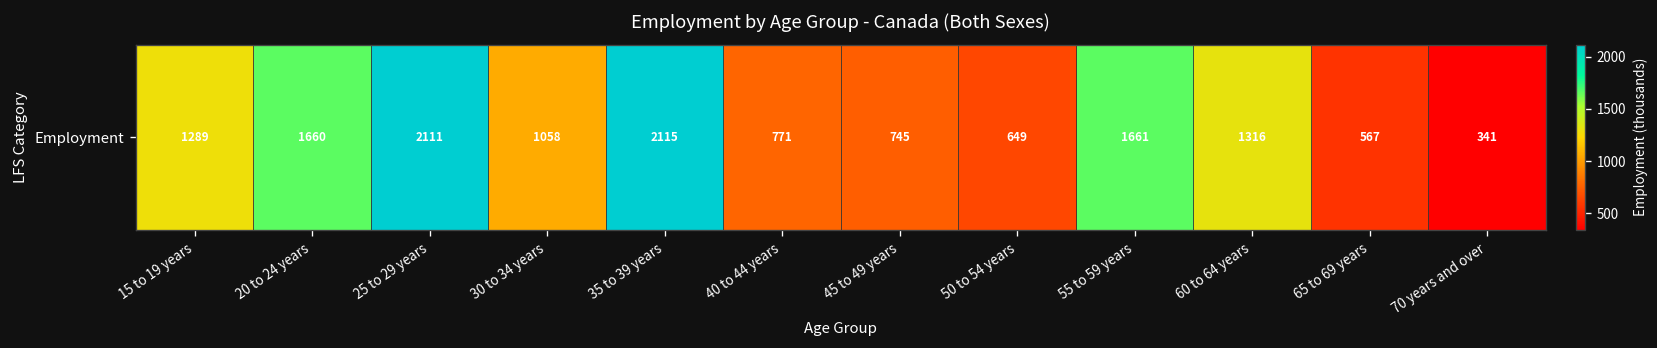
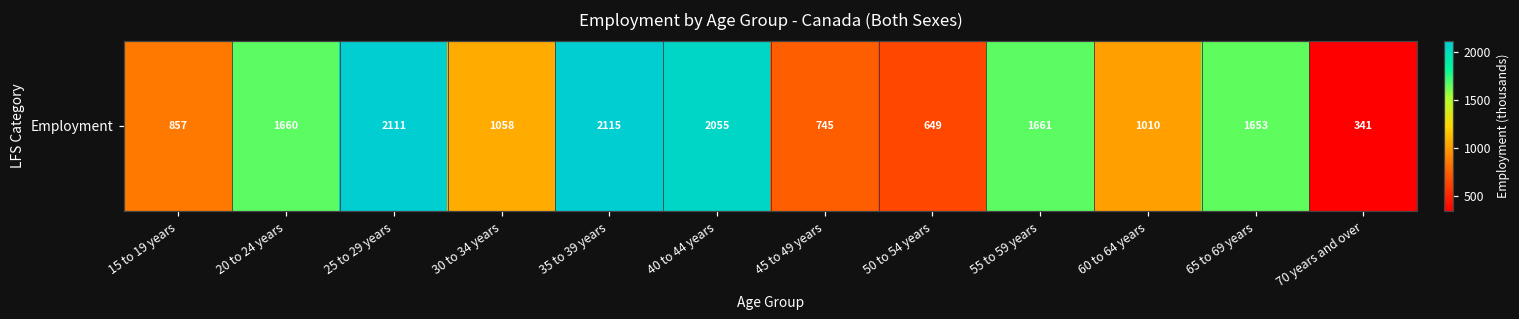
  {
    "Employment": {
-     "15 to 19 years": 1289,
+     "15 to 19 years": 857,
      "20 to 24 years": 1660,
      "25 to 29 years": 2111,
      "30 to 34 years": 1058,
      "35 to 39 years": 2115,
-     "40 to 44 years": 771,
+     "40 to 44 years": 2055,
      "45 to 49 years": 745,
      "50 to 54 years": 649,
      "55 to 59 years": 1661,
-     "60 to 64 years": 1316,
-     "65 to 69 years": 567,
+     "60 to 64 years": 1010,
+     "65 to 69 years": 1653,
      "70 years and over": 341
    }
  }
